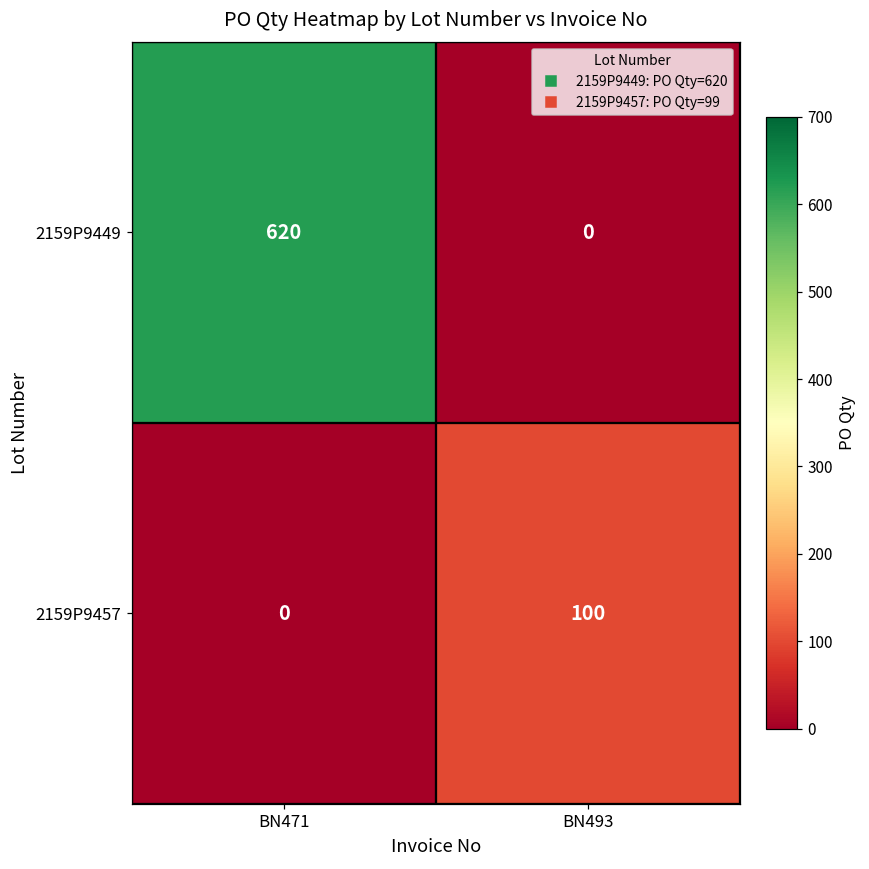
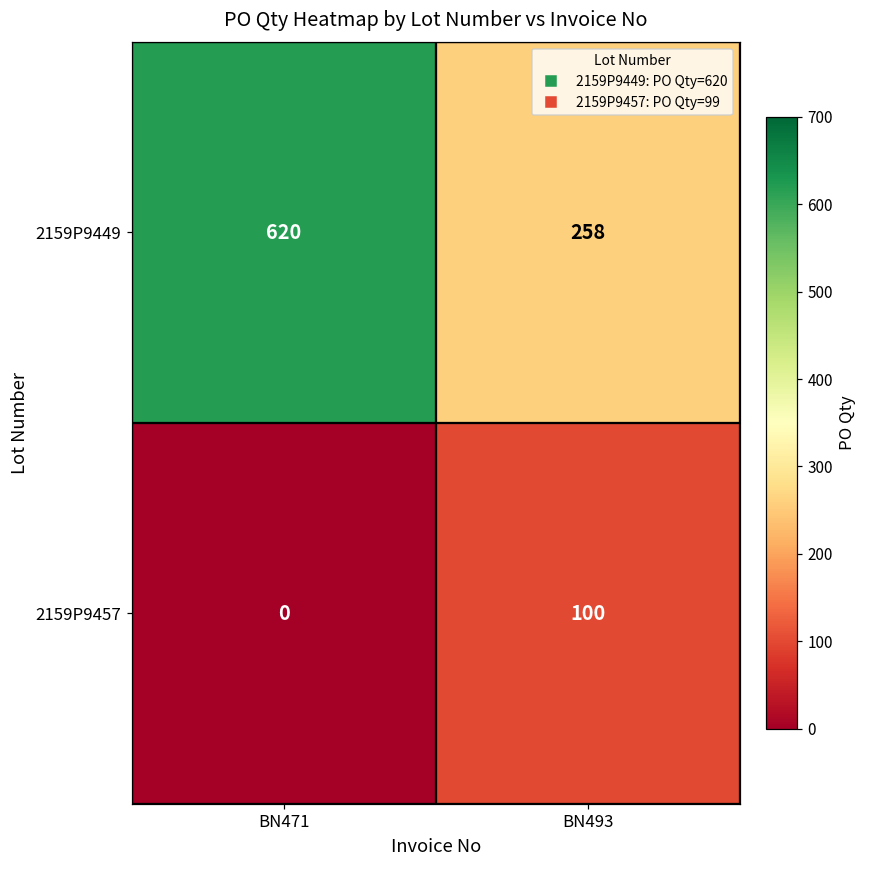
  {
    "2159P9449": {
      "BN471": 620,
-     "BN493": 0
+     "BN493": 258
    },
    "2159P9457": {
      "BN471": 0,
      "BN493": 100
    }
  }
